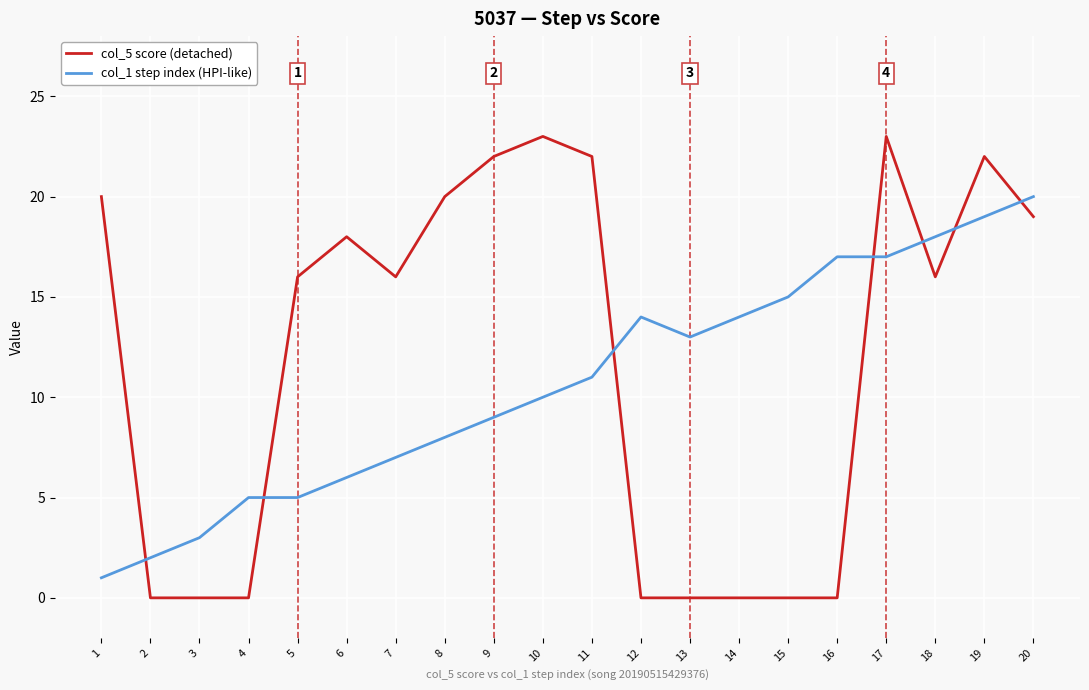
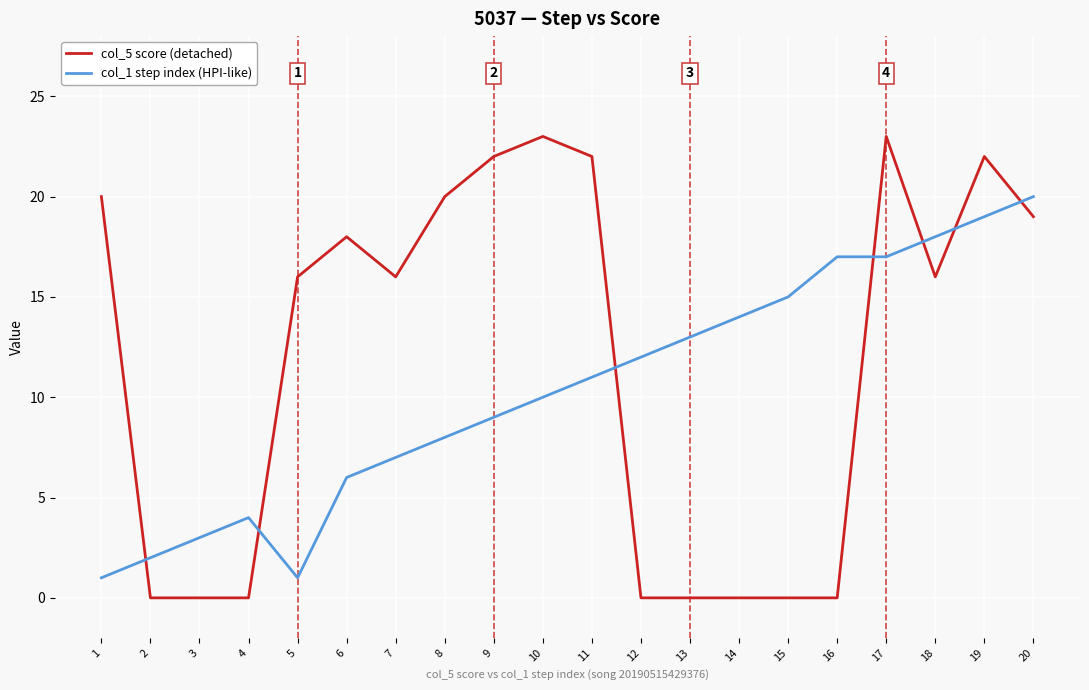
  {
    "col_5 score (detached)": {
      "1": 20,
      "2": 0,
      "3": 0,
      "4": 0,
      "5": 16,
      "6": 18,
      "7": 16,
      "8": 20,
      "9": 22,
      "10": 23,
      "11": 22,
      "12": 0,
      "13": 0,
      "14": 0,
      "15": 0,
      "16": 0,
      "17": 23,
      "18": 16,
      "19": 22,
      "20": 19
    },
    "col_1 step index (HPI-like)": {
      "1": 1,
      "2": 2,
      "3": 3,
-     "4": 5,
-     "5": 5,
+     "4": 4,
+     "5": 1,
      "6": 6,
      "7": 7,
      "8": 8,
      "9": 9,
      "10": 10,
      "11": 11,
-     "12": 14,
+     "12": 12,
      "13": 13,
      "14": 14,
      "15": 15,
      "16": 17,
      "17": 17,
      "18": 18,
      "19": 19,
      "20": 20
    }
  }
